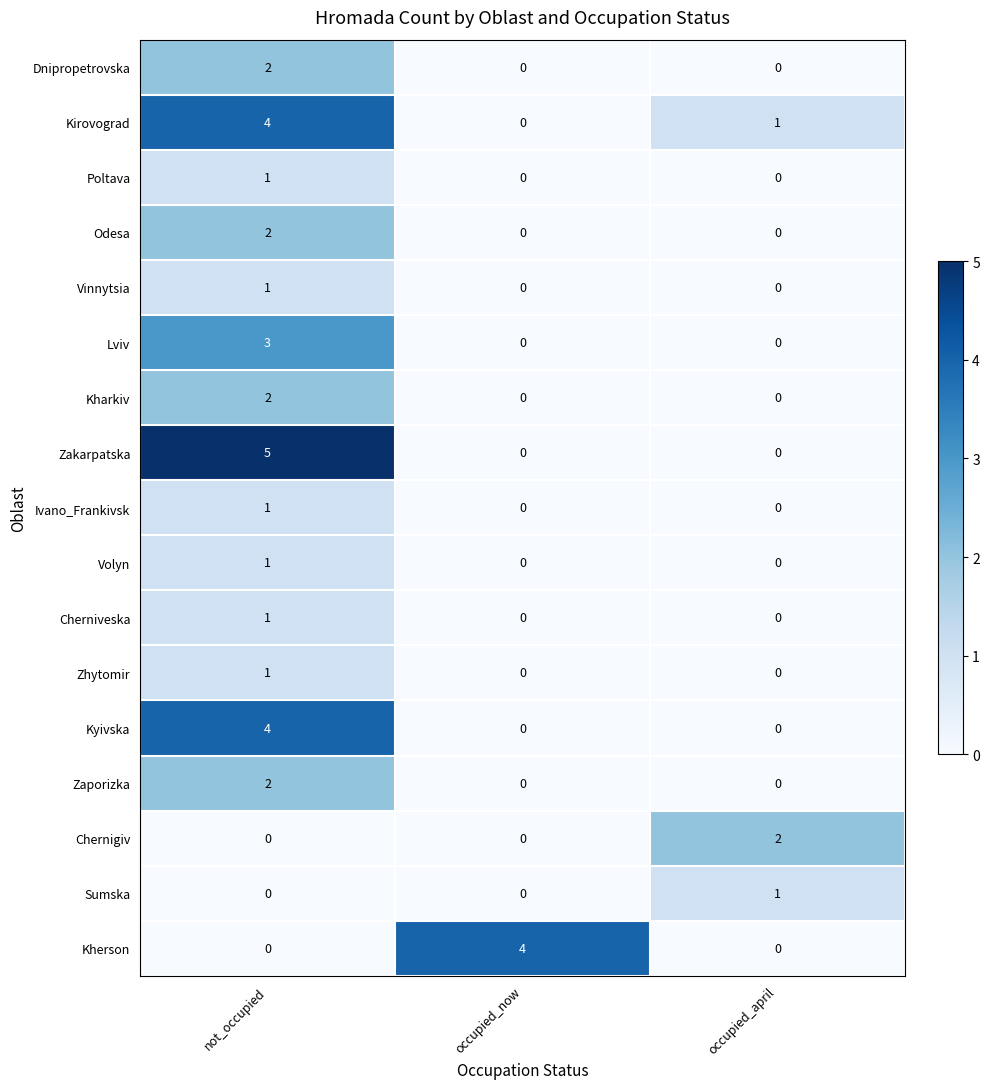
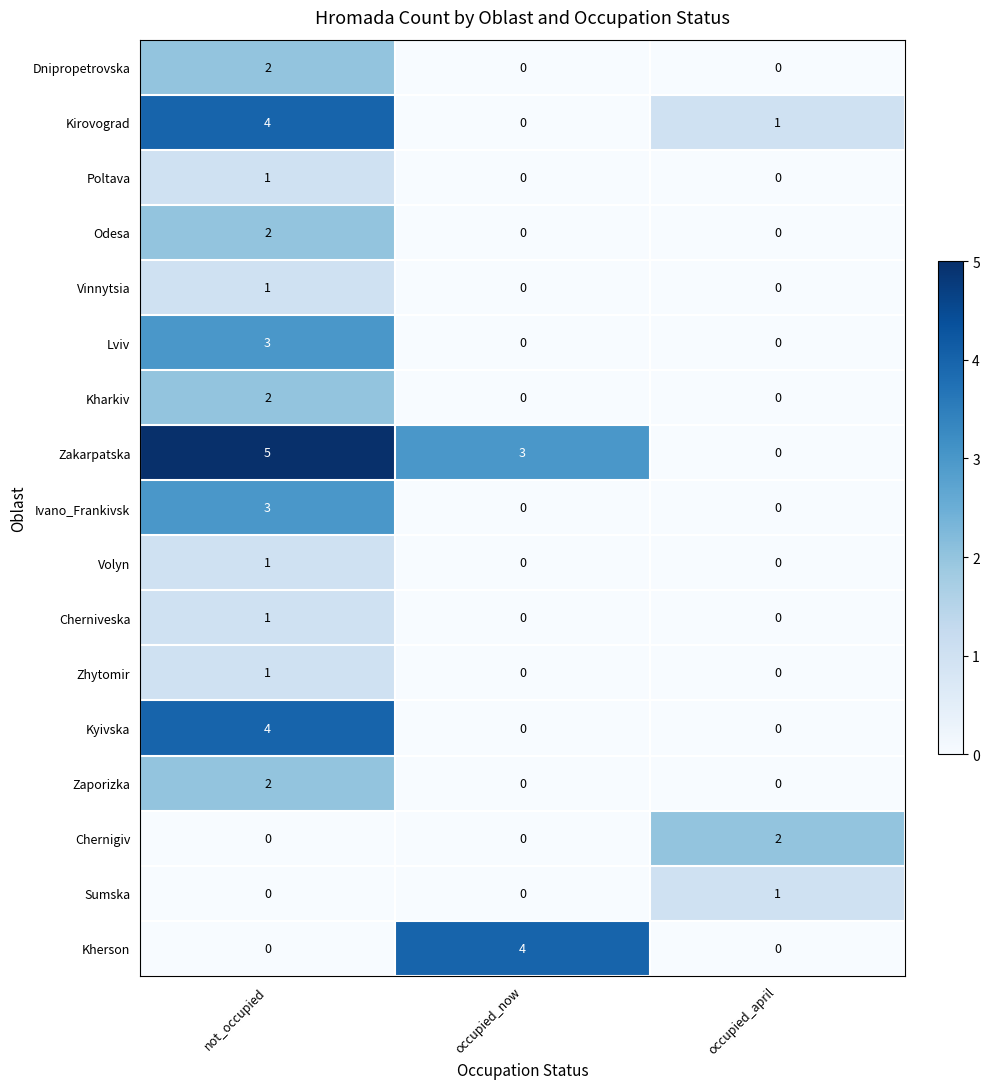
  {
    "Dnipropetrovska": {
      "not_occupied": 2,
      "occupied_now": 0,
      "occupied_april": 0
    },
    "Kirovograd": {
      "not_occupied": 4,
      "occupied_now": 0,
      "occupied_april": 1
    },
    "Poltava": {
      "not_occupied": 1,
      "occupied_now": 0,
      "occupied_april": 0
    },
    "Odesa": {
      "not_occupied": 2,
      "occupied_now": 0,
      "occupied_april": 0
    },
    "Vinnytsia": {
      "not_occupied": 1,
      "occupied_now": 0,
      "occupied_april": 0
    },
    "Lviv": {
      "not_occupied": 3,
      "occupied_now": 0,
      "occupied_april": 0
    },
    "Kharkiv": {
      "not_occupied": 2,
      "occupied_now": 0,
      "occupied_april": 0
    },
    "Zakarpatska": {
      "not_occupied": 5,
-     "occupied_now": 0,
+     "occupied_now": 3,
      "occupied_april": 0
    },
    "Ivano_Frankivsk": {
-     "not_occupied": 1,
+     "not_occupied": 3,
      "occupied_now": 0,
      "occupied_april": 0
    },
    "Volyn": {
      "not_occupied": 1,
      "occupied_now": 0,
      "occupied_april": 0
    },
    "Cherniveska": {
      "not_occupied": 1,
      "occupied_now": 0,
      "occupied_april": 0
    },
    "Zhytomir": {
      "not_occupied": 1,
      "occupied_now": 0,
      "occupied_april": 0
    },
    "Kyivska": {
      "not_occupied": 4,
      "occupied_now": 0,
      "occupied_april": 0
    },
    "Zaporizka": {
      "not_occupied": 2,
      "occupied_now": 0,
      "occupied_april": 0
    },
    "Chernigiv": {
      "not_occupied": 0,
      "occupied_now": 0,
      "occupied_april": 2
    },
    "Sumska": {
      "not_occupied": 0,
      "occupied_now": 0,
      "occupied_april": 1
    },
    "Kherson": {
      "not_occupied": 0,
      "occupied_now": 4,
      "occupied_april": 0
    }
  }
